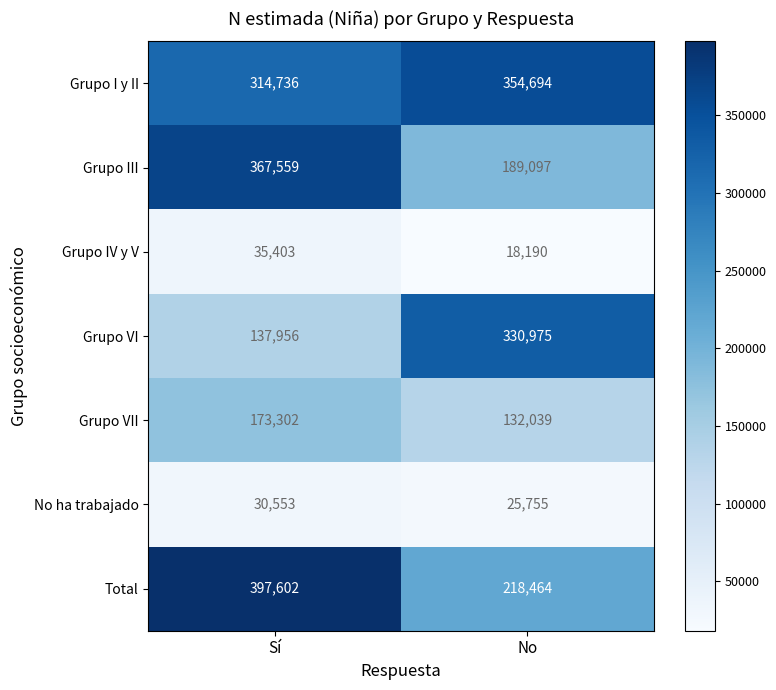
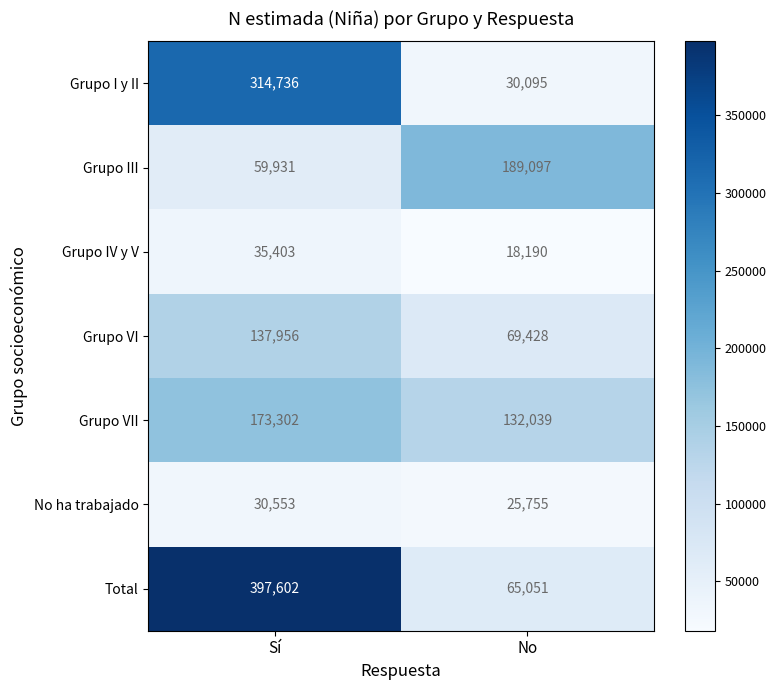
  {
    "Grupo I y II": {
      "Sí": "314,736",
-     "No": "354,694"
+     "No": "30,095"
    },
    "Grupo III": {
-     "Sí": "367,559",
+     "Sí": "59,931",
      "No": "189,097"
    },
    "Grupo IV y V": {
      "Sí": "35,403",
      "No": "18,190"
    },
    "Grupo VI": {
      "Sí": "137,956",
-     "No": "330,975"
+     "No": "69,428"
    },
    "Grupo VII": {
      "Sí": "173,302",
      "No": "132,039"
    },
    "No ha trabajado": {
      "Sí": "30,553",
      "No": "25,755"
    },
    "Total": {
      "Sí": "397,602",
-     "No": "218,464"
+     "No": "65,051"
    }
  }
